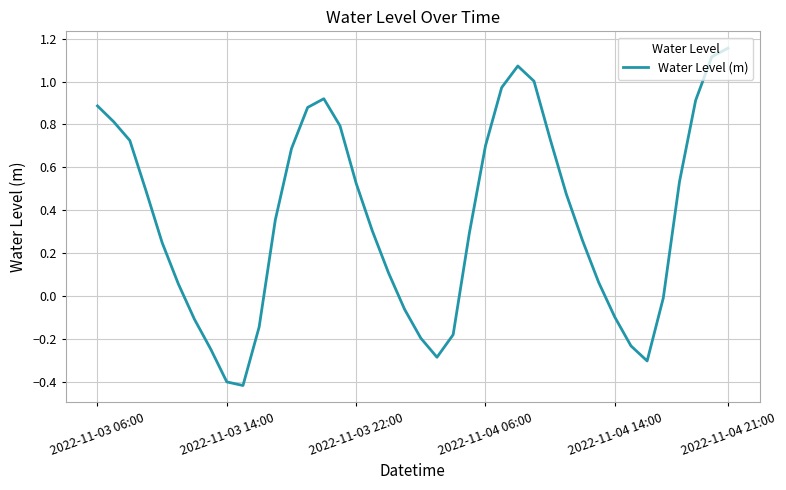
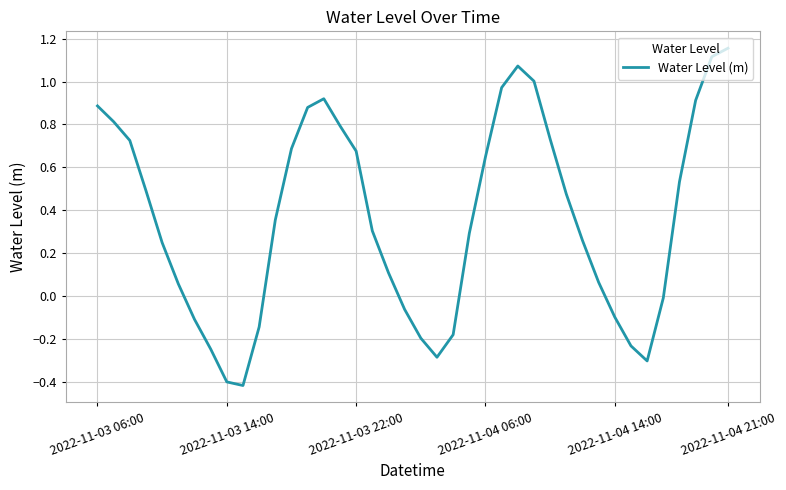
  {
    "2022-11-03 06:00": 0.89,
    "2022-11-03 14:00": -0.40,
-   "2022-11-03 22:00": 0.53,
-   "2022-11-04 06:00": 0.70,
+   "2022-11-03 22:00": 0.68,
+   "2022-11-04 06:00": 0.65,
    "2022-11-04 14:00": -0.10
  }
